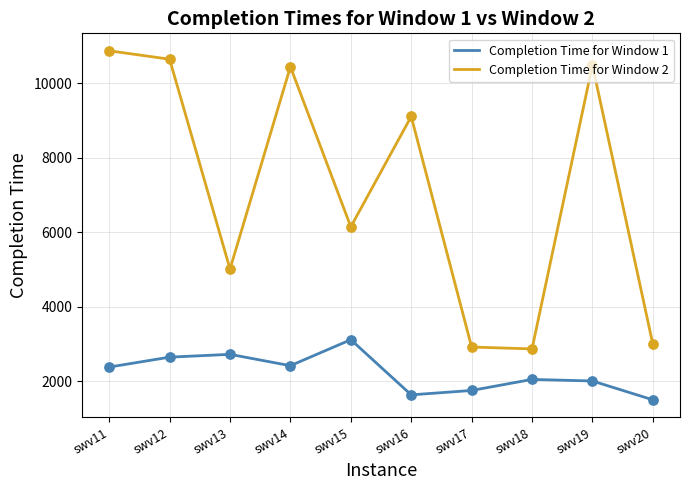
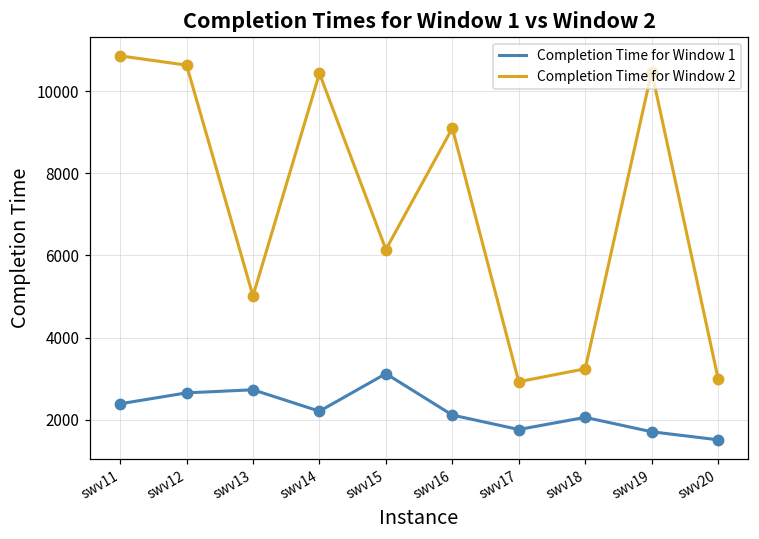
  {
    "Completion Time for Window 1": {
      "swv11": 2400,
      "swv12": 2700,
      "swv13": 2700,
-     "swv14": 2400,
+     "swv14": 2200,
      "swv15": 3100,
-     "swv16": 1600,
+     "swv16": 2100,
      "swv17": 1800,
      "swv18": 2100,
-     "swv19": 2000,
+     "swv19": 1700,
      "swv20": 1500
    },
    "Completion Time for Window 2": {
      "swv11": 10900,
      "swv12": 10600,
      "swv13": 5000,
      "swv14": 10400,
      "swv15": 6100,
      "swv16": 9100,
      "swv17": 2900,
-     "swv18": 2900,
+     "swv18": 3200,
      "swv20": 3000
    }
  }
